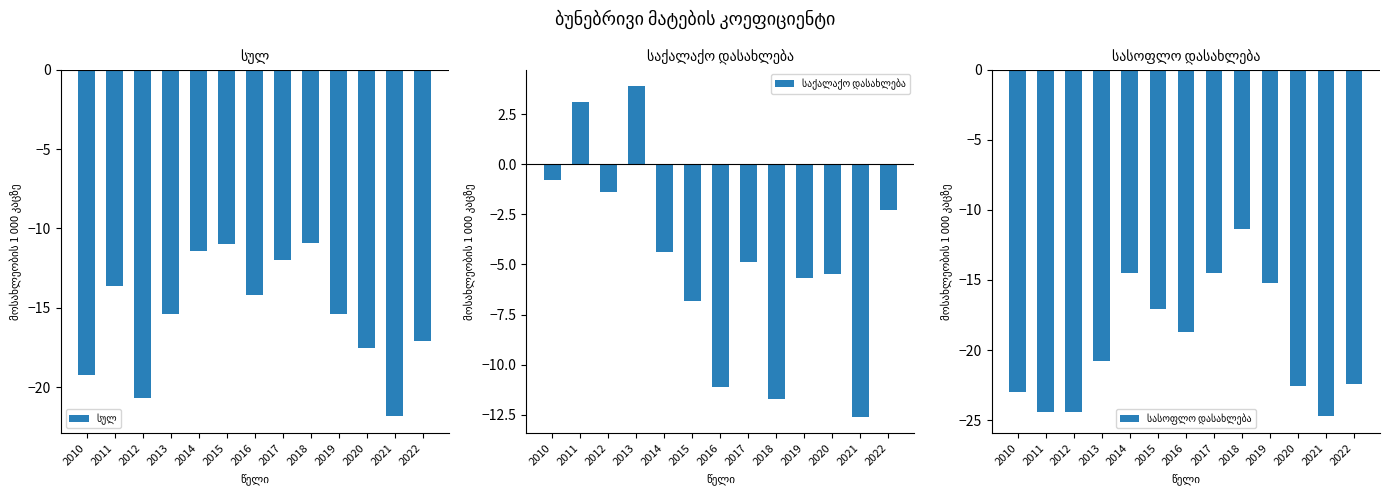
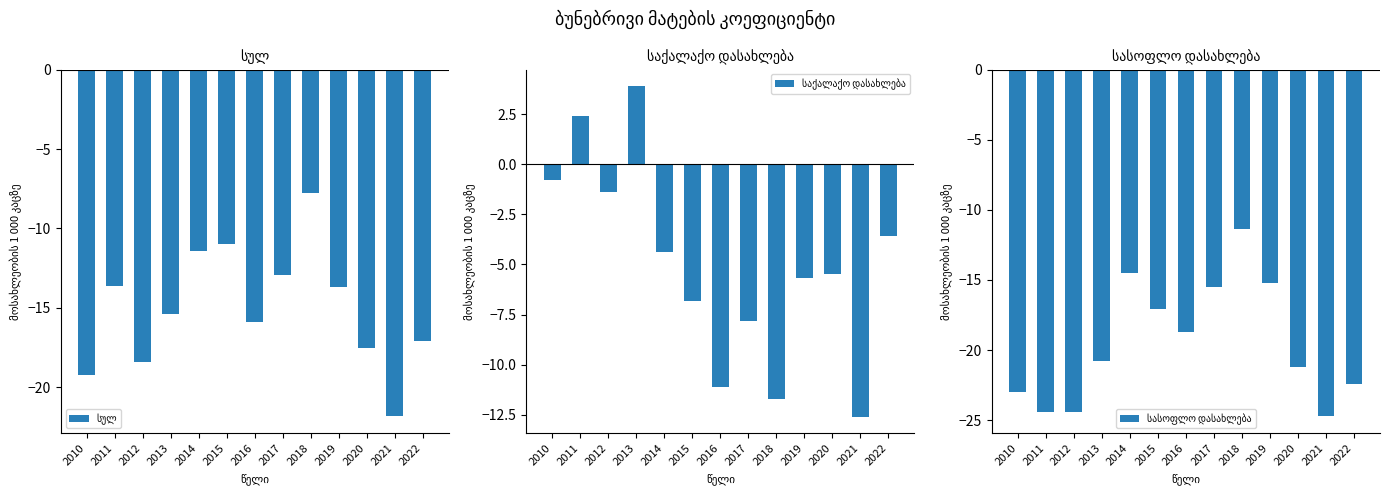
  {
    "სულ": {
      "2010": -19.2,
      "2011": -13.6,
-     "2012": -20.7,
+     "2012": -18.4,
      "2013": -15.4,
      "2014": -11.4,
      "2015": -11.0,
-     "2016": -14.2,
-     "2017": -12.0,
-     "2018": -10.9,
-     "2019": -15.4,
+     "2016": -15.9,
+     "2017": -12.9,
+     "2018": -7.8,
+     "2019": -13.7,
      "2020": -17.5,
      "2021": -21.8,
      "2022": -17.1
    },
    "საქალაქო დასახლება": {
      "2010": -0.8,
-     "2011": 3.1,
+     "2011": 2.4,
      "2012": -1.4,
      "2013": 3.9,
      "2014": -4.4,
      "2015": -6.8,
      "2016": -11.1,
-     "2017": -4.9,
+     "2017": -7.8,
      "2018": -11.7,
      "2019": -5.7,
      "2020": -5.5,
      "2021": -12.6,
-     "2022": -2.3
+     "2022": -3.6
    },
    "სასოფლო დასახლება": {
      "2010": -23.0,
      "2011": -24.4,
      "2012": -24.4,
      "2013": -20.8,
      "2014": -14.5,
      "2015": -17.1,
      "2016": -18.7,
-     "2017": -14.5,
+     "2017": -15.5,
      "2018": -11.4,
      "2019": -15.2,
-     "2020": -22.6,
+     "2020": -21.2,
      "2021": -24.7,
      "2022": -22.4
    }
  }
